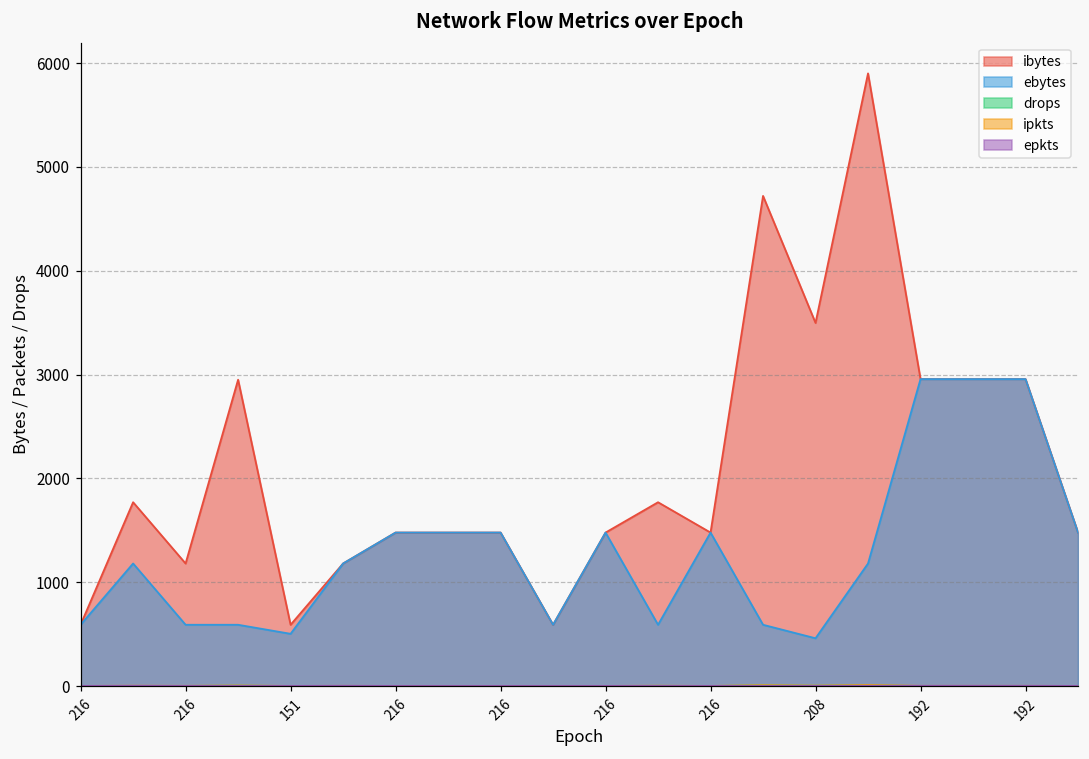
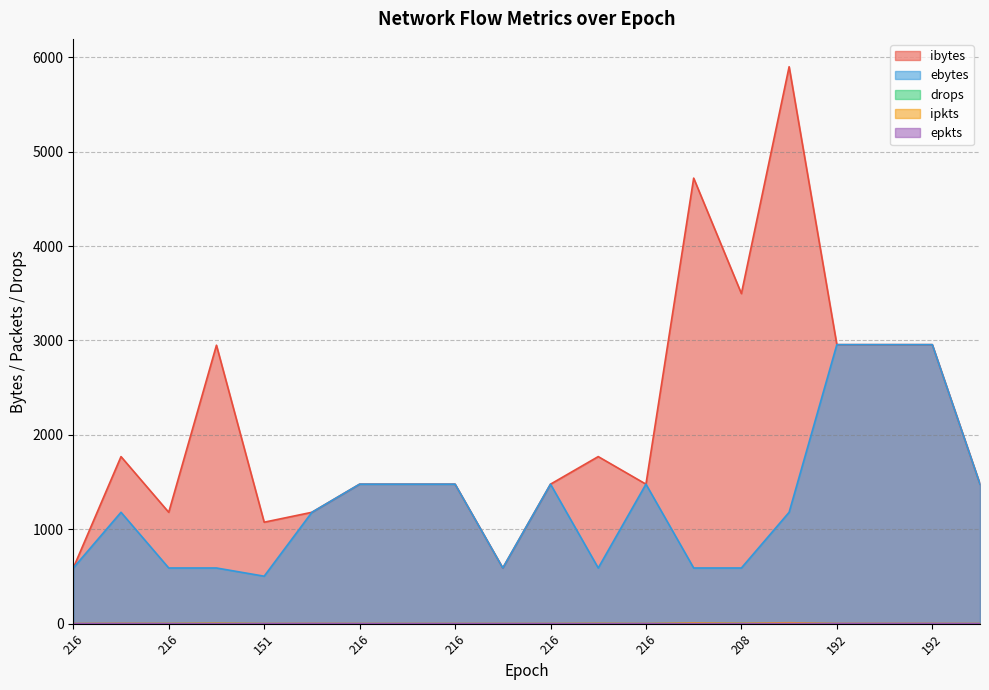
  {
    "ibytes": {
-     "151": 600,
+     "151": 1100,
      "208": 3500
    },
    "ebytes": {
      "151": 500,
-     "208": 500
+     "208": 600
    }
  }
